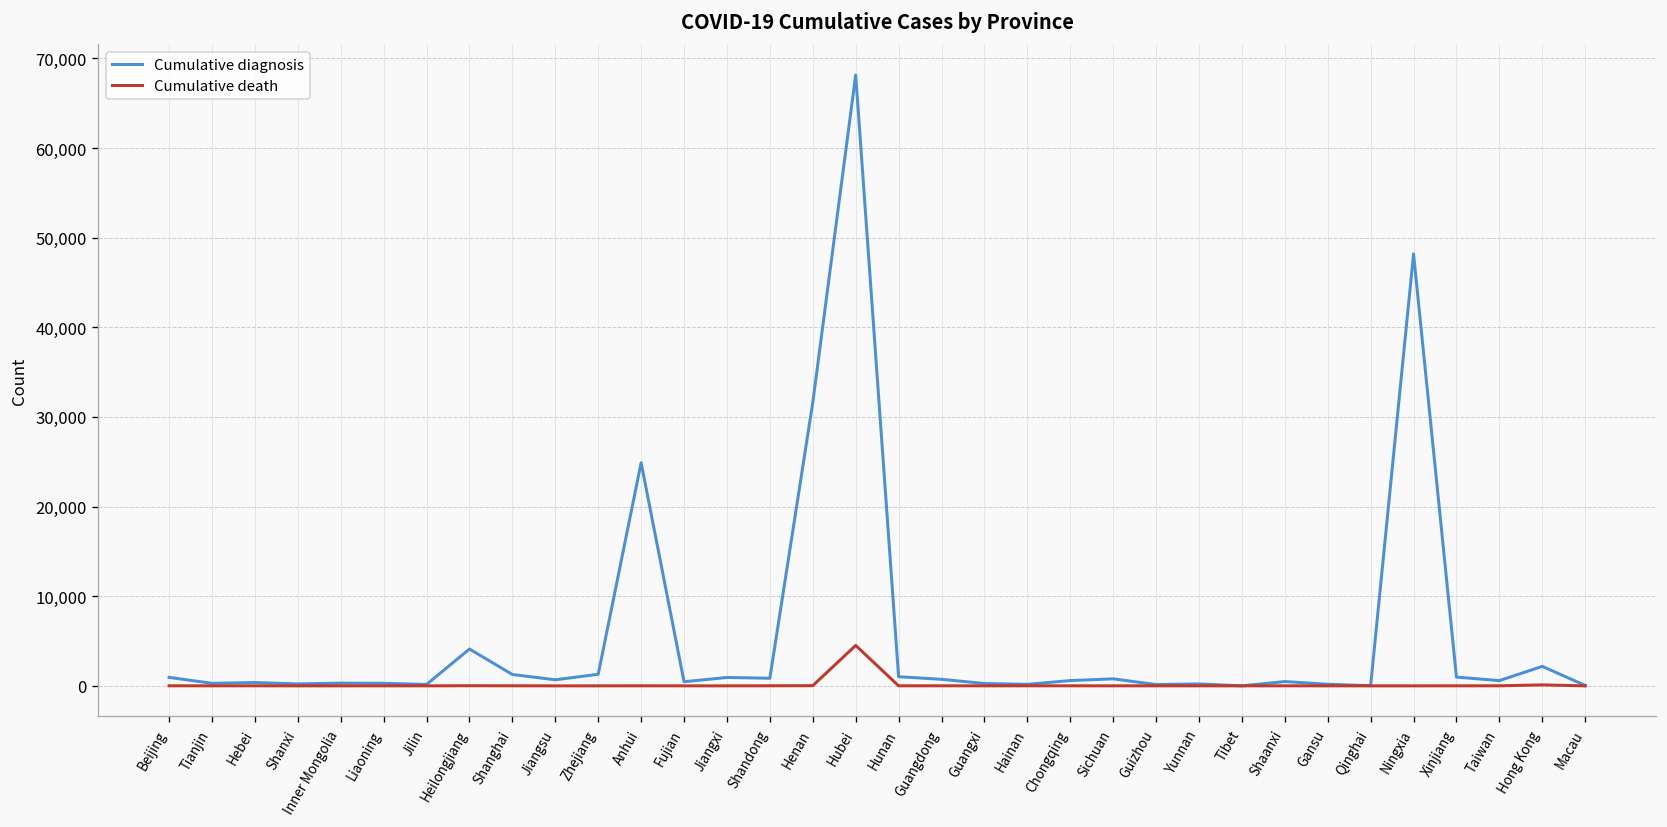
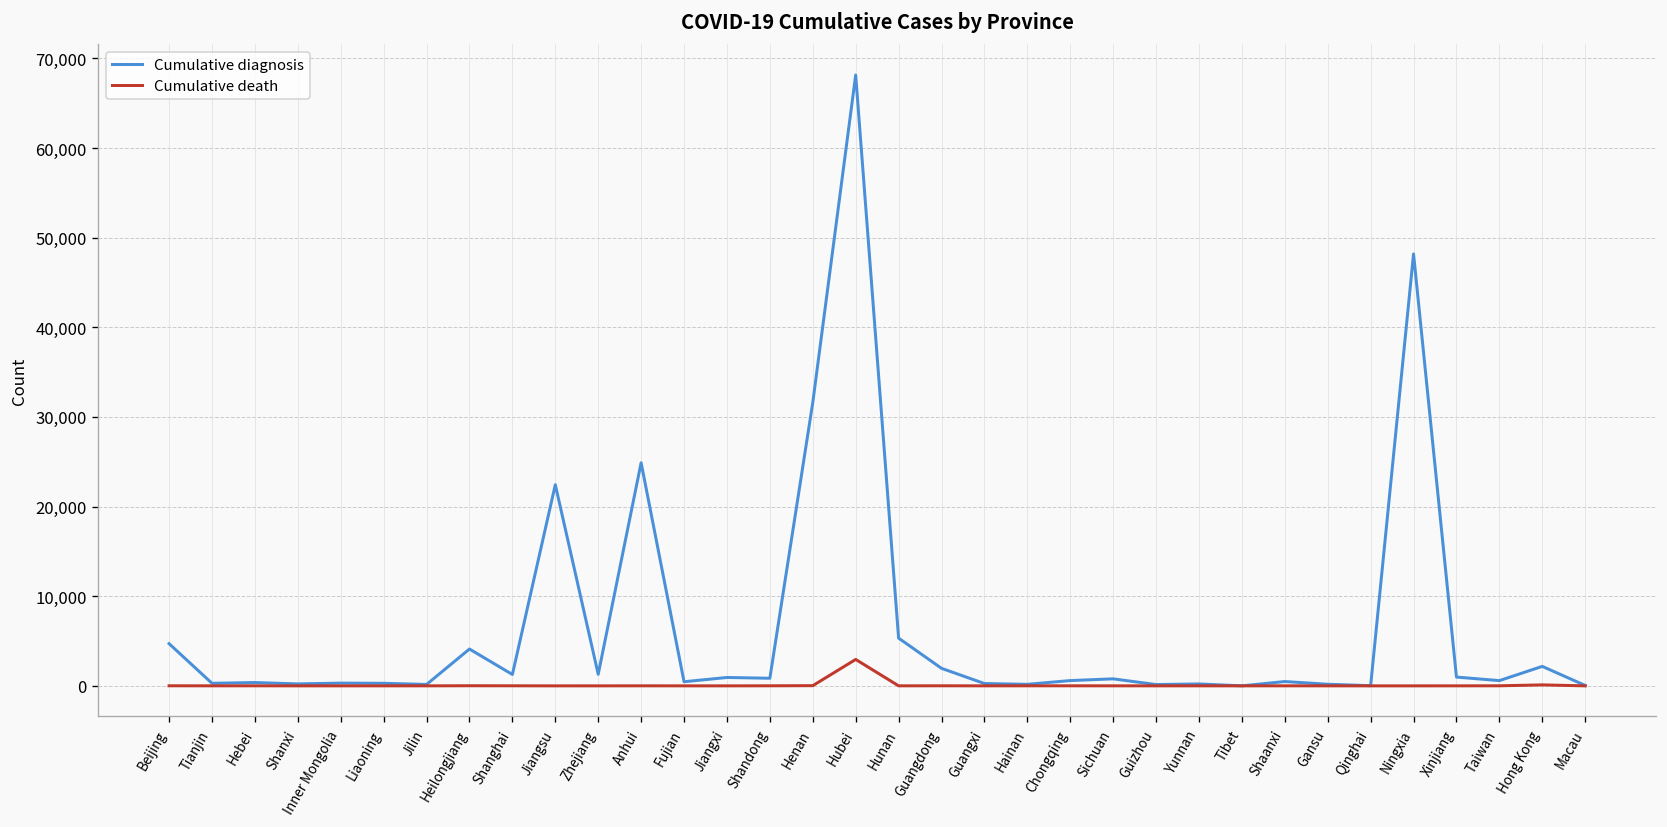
  {
    "Cumulative diagnosis": {
-     "Beijing": "1,000",
+     "Beijing": "5,000",
      "Hebei": "0",
      "Heilongjiang": "4,000",
      "Shanghai": "1,000",
-     "Jiangsu": "1,000",
+     "Jiangsu": "22,000",
      "Zhejiang": "1,000",
      "Anhui": "25,000",
      "Fujian": "0",
      "Jiangxi": "1,000",
      "Shandong": "1,000",
      "Henan": "32,000",
      "Hubei": "68,000",
-     "Hunan": "1,000",
-     "Guangdong": "1,000",
+     "Hunan": "5,000",
+     "Guangdong": "2,000",
      "Chongqing": "1,000",
      "Sichuan": "1,000",
      "Shaanxi": "0",
      "Ningxia": "48,000",
      "Xinjiang": "1,000",
      "Taiwan": "1,000",
      "Hong Kong": "2,000"
    },
    "Cumulative death": {
      "Beijing": "0",
      "Hebei": "0",
      "Heilongjiang": "0",
      "Shanghai": "0",
      "Jiangsu": "0",
      "Zhejiang": "0",
      "Anhui": "0",
      "Fujian": "0",
      "Jiangxi": "0",
      "Shandong": "0",
      "Henan": "0",
-     "Hubei": "5,000",
+     "Hubei": "3,000",
      "Hunan": "0",
      "Guangdong": "0",
      "Chongqing": "0",
      "Sichuan": "0",
      "Shaanxi": "0",
      "Ningxia": "0",
      "Xinjiang": "0",
      "Taiwan": "0",
      "Hong Kong": "0"
    }
  }
